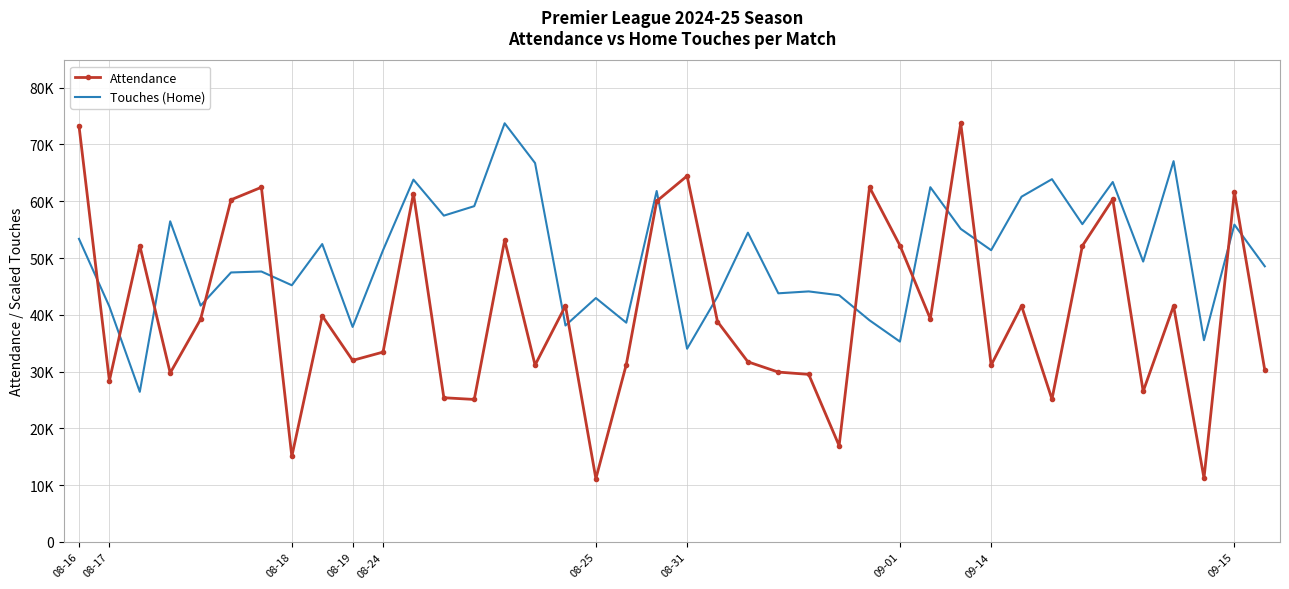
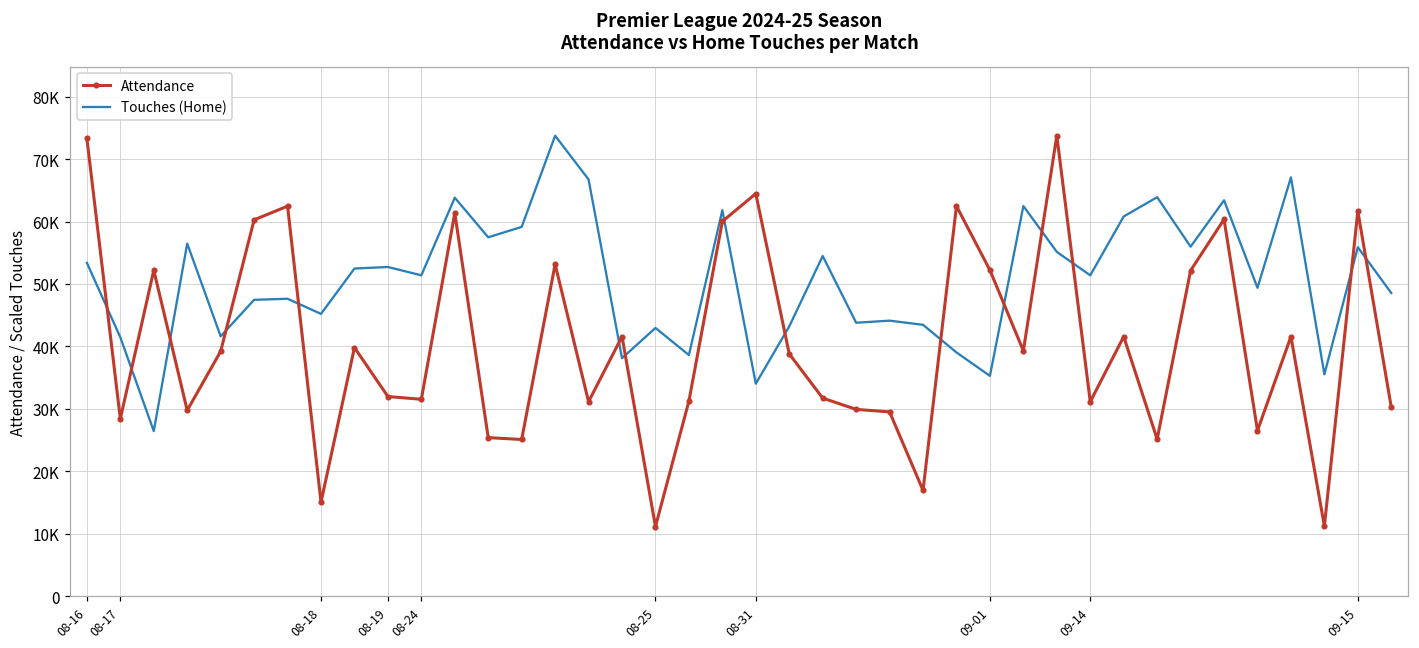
  {
    "Attendance": {
      "08-16": 73000,
      "08-17": 28000,
      "08-18": 15000,
      "08-19": 32000,
-     "08-24": 33000,
+     "08-24": 32000,
      "08-25": 11000,
      "08-31": 64000,
      "09-01": 52000,
      "09-14": 31000,
      "09-15": 62000
    },
    "Touches (Home)": {
      "08-16": 53000,
      "08-17": 41000,
      "08-18": 45000,
-     "08-19": 38000,
+     "08-19": 53000,
      "08-24": 51000,
      "08-25": 43000,
      "08-31": 34000,
      "09-01": 35000,
      "09-14": 51000,
      "09-15": 56000
    }
  }
